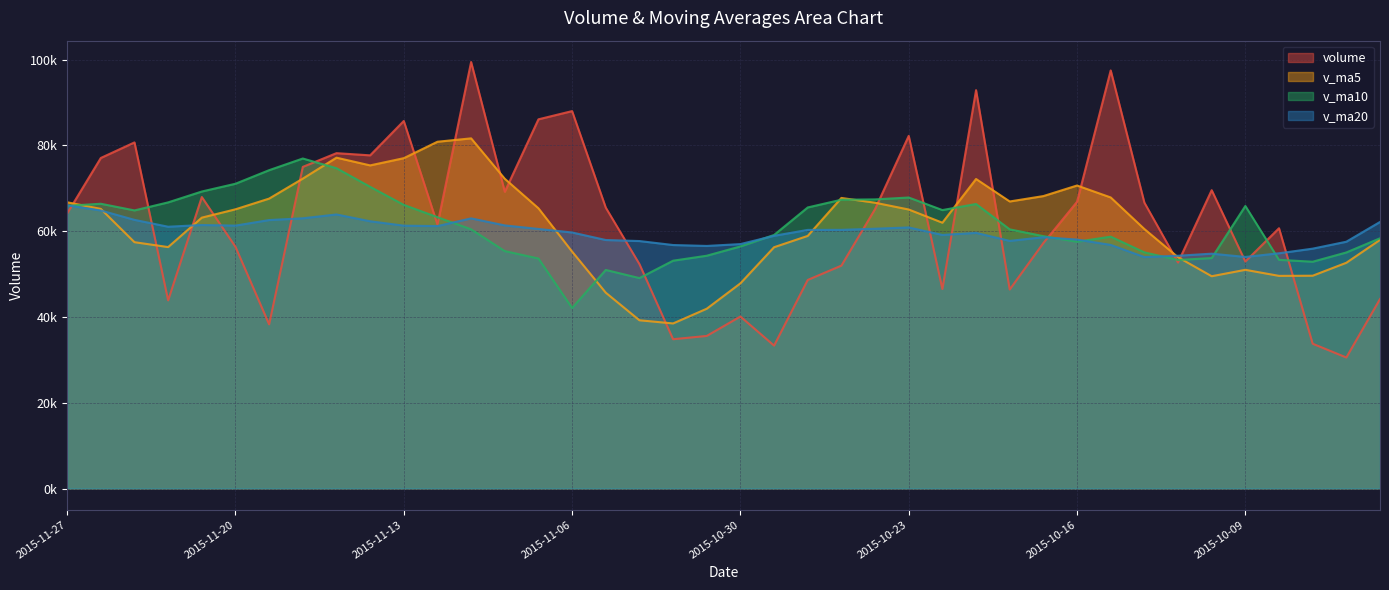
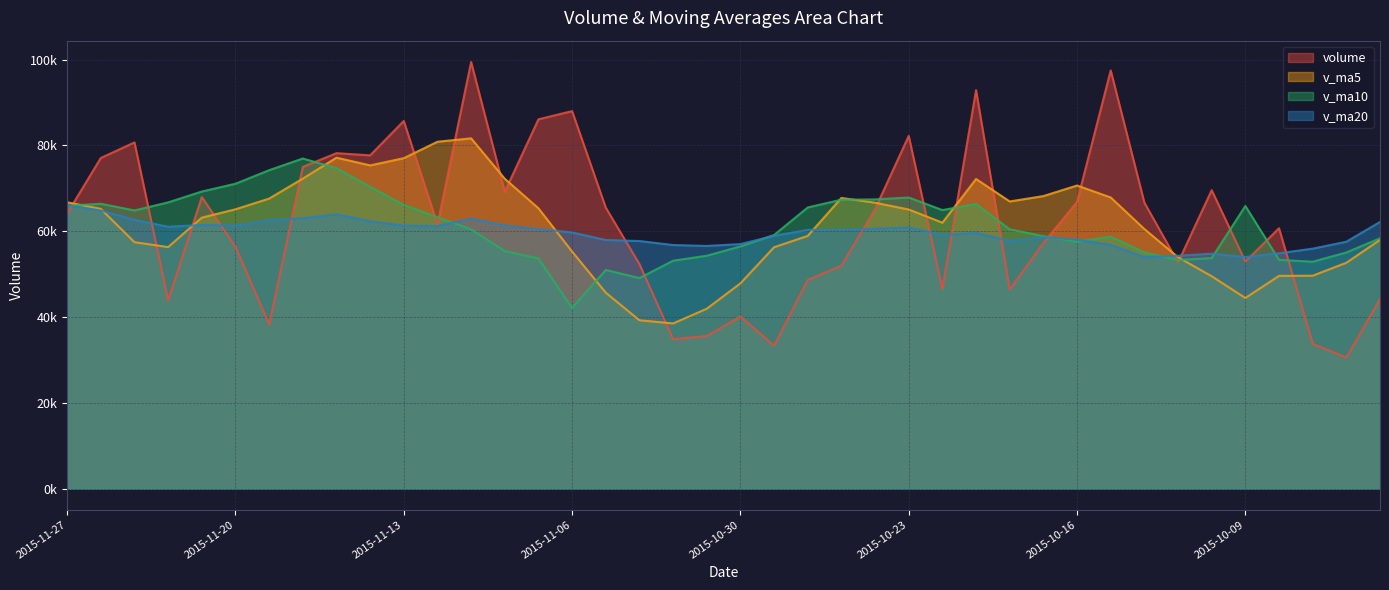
  {
    "volume": {
      "2015-11-27": 64000,
      "2015-11-20": 56000,
      "2015-11-13": 86000,
      "2015-11-06": 88000,
      "2015-10-30": 40000,
      "2015-10-23": 82000,
      "2015-10-16": 67000,
      "2015-10-09": 53000
    },
    "v_ma5": {
      "2015-11-27": 67000,
      "2015-11-20": 65000,
      "2015-11-13": 77000,
      "2015-11-06": 55000,
      "2015-10-30": 48000,
      "2015-10-23": 65000,
      "2015-10-16": 71000,
-     "2015-10-09": 51000
+     "2015-10-09": 44000
    },
    "v_ma10": {
      "2015-11-20": 71000,
      "2015-11-13": 66000,
      "2015-11-06": 42000,
      "2015-10-23": 68000,
      "2015-10-09": 66000
    },
    "v_ma20": {
      "2015-11-20": 61000,
      "2015-11-13": 61000,
      "2015-11-06": 60000,
      "2015-10-23": 61000,
      "2015-10-09": 54000
    }
  }
